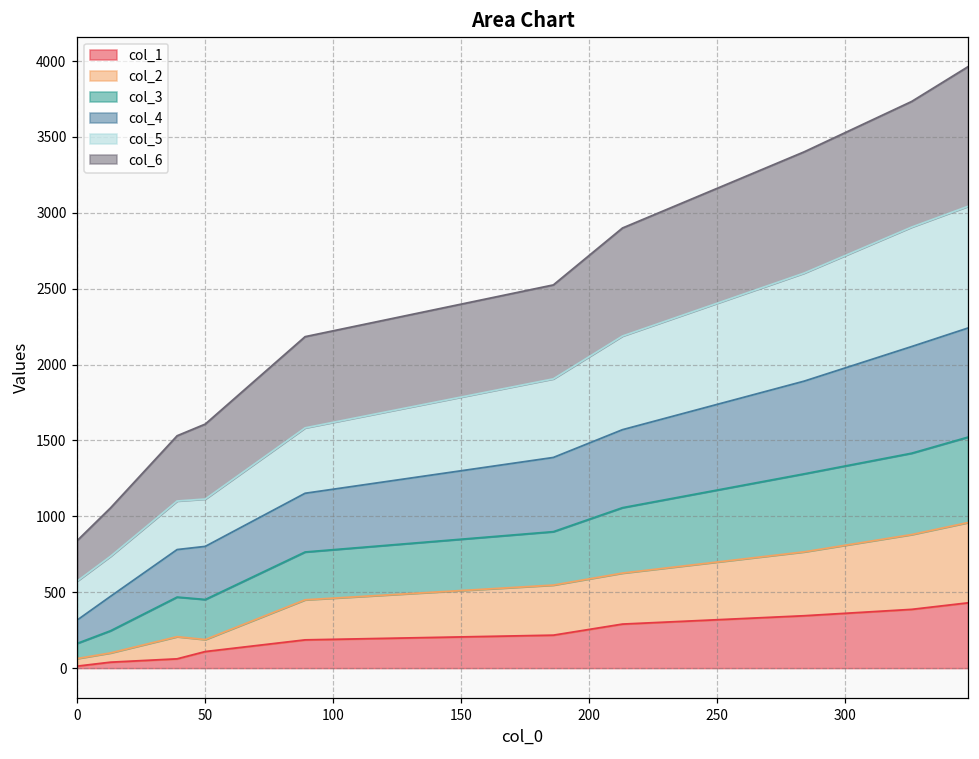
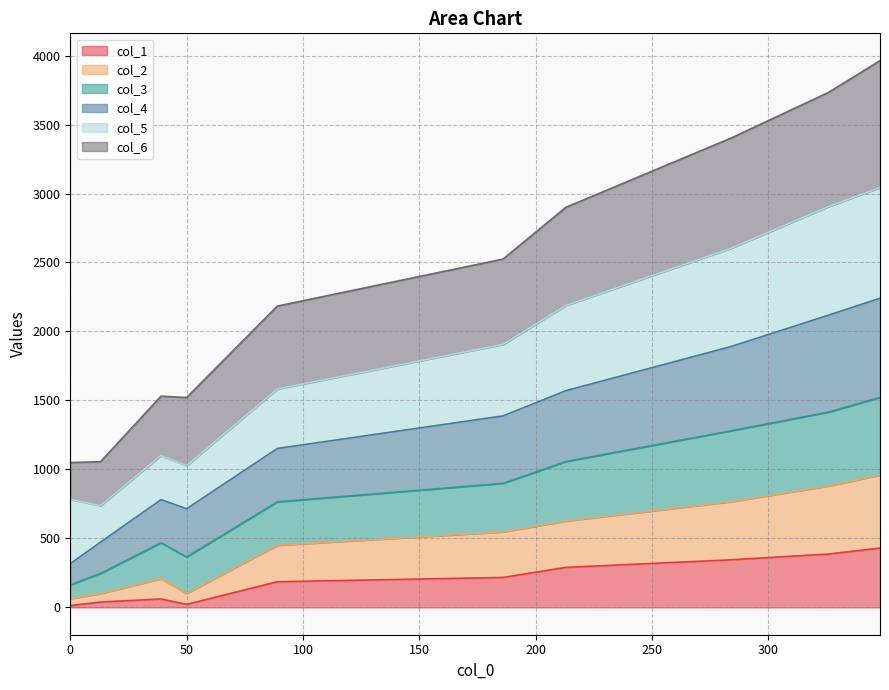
  {
    "col_1": {
      "0": 10,
-     "50": 110
+     "50": 20
    },
    "col_2": {
      "0": 50,
      "50": 80
    },
    "col_5": {
-     "0": 260,
+     "0": 470,
      "50": 310
    }
  }
